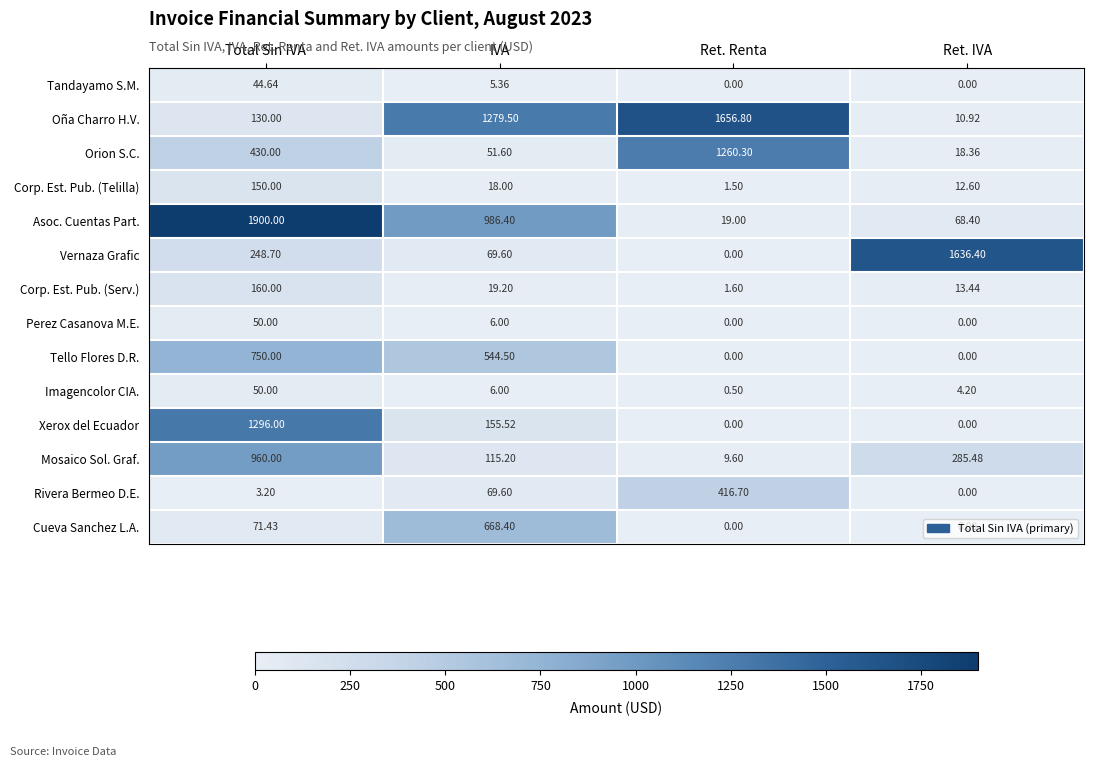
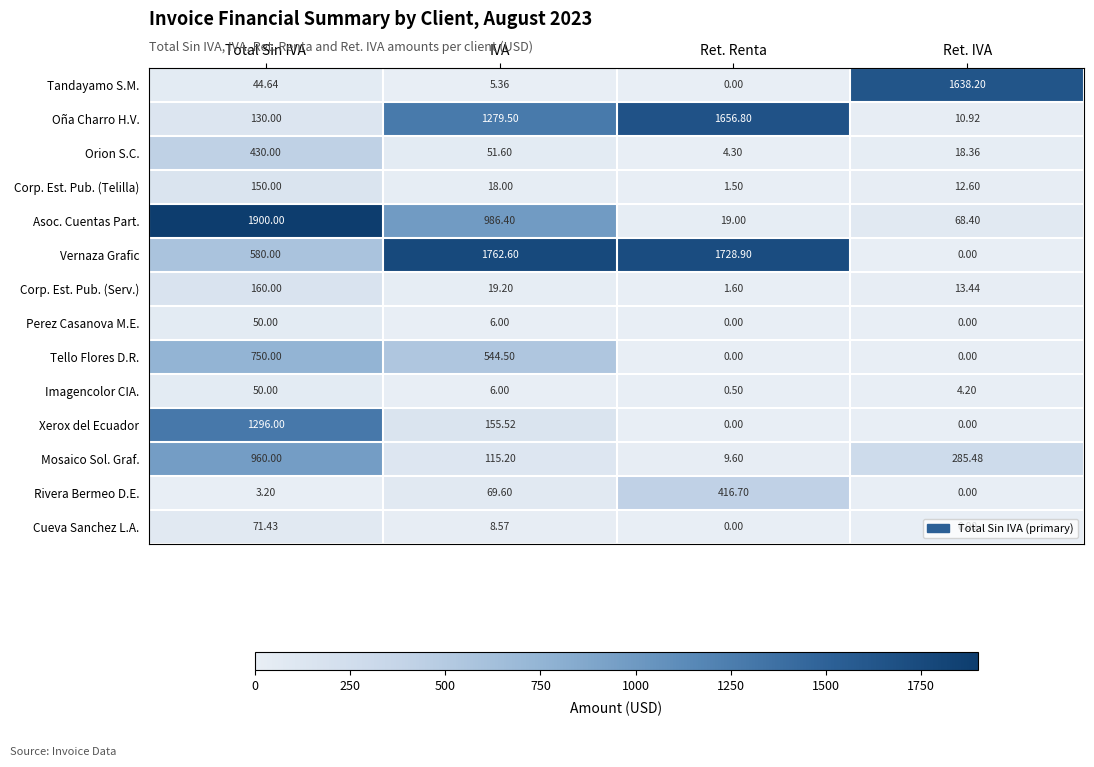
  {
    "Tandayamo S.M.": {
      "Total Sin IVA": 44.64,
      "IVA": 5.36,
      "Ret. Renta": 0.00,
-     "Ret. IVA": 0.00
+     "Ret. IVA": 1638.20
    },
    "Oña Charro H.V.": {
      "Total Sin IVA": 130.00,
      "IVA": 1279.50,
      "Ret. Renta": 1656.80,
      "Ret. IVA": 10.92
    },
    "Orion S.C.": {
      "Total Sin IVA": 430.00,
      "IVA": 51.60,
-     "Ret. Renta": 1260.30,
+     "Ret. Renta": 4.30,
      "Ret. IVA": 18.36
    },
    "Corp. Est. Pub. (Telilla)": {
      "Total Sin IVA": 150.00,
      "IVA": 18.00,
      "Ret. Renta": 1.50,
      "Ret. IVA": 12.60
    },
    "Asoc. Cuentas Part.": {
      "Total Sin IVA": 1900.00,
      "IVA": 986.40,
      "Ret. Renta": 19.00,
      "Ret. IVA": 68.40
    },
    "Vernaza Grafic": {
-     "Total Sin IVA": 248.70,
-     "IVA": 69.60,
-     "Ret. Renta": 0.00,
-     "Ret. IVA": 1636.40
+     "Total Sin IVA": 580.00,
+     "IVA": 1762.60,
+     "Ret. Renta": 1728.90,
+     "Ret. IVA": 0.00
    },
    "Corp. Est. Pub. (Serv.)": {
      "Total Sin IVA": 160.00,
      "IVA": 19.20,
      "Ret. Renta": 1.60,
      "Ret. IVA": 13.44
    },
    "Perez Casanova M.E.": {
      "Total Sin IVA": 50.00,
      "IVA": 6.00,
      "Ret. Renta": 0.00,
      "Ret. IVA": 0.00
    },
    "Tello Flores D.R.": {
      "Total Sin IVA": 750.00,
      "IVA": 544.50,
      "Ret. Renta": 0.00,
      "Ret. IVA": 0.00
    },
    "Imagencolor CIA.": {
      "Total Sin IVA": 50.00,
      "IVA": 6.00,
      "Ret. Renta": 0.50,
      "Ret. IVA": 4.20
    },
    "Xerox del Ecuador": {
      "Total Sin IVA": 1296.00,
      "IVA": 155.52,
      "Ret. Renta": 0.00,
      "Ret. IVA": 0.00
    },
    "Mosaico Sol. Graf.": {
      "Total Sin IVA": 960.00,
      "IVA": 115.20,
      "Ret. Renta": 9.60,
      "Ret. IVA": 285.48
    },
    "Rivera Bermeo D.E.": {
      "Total Sin IVA": 3.20,
      "IVA": 69.60,
      "Ret. Renta": 416.70,
      "Ret. IVA": 0.00
    },
    "Cueva Sanchez L.A.": {
      "Total Sin IVA": 71.43,
-     "IVA": 668.40,
+     "IVA": 8.57,
      "Ret. Renta": 0.00
    }
  }
